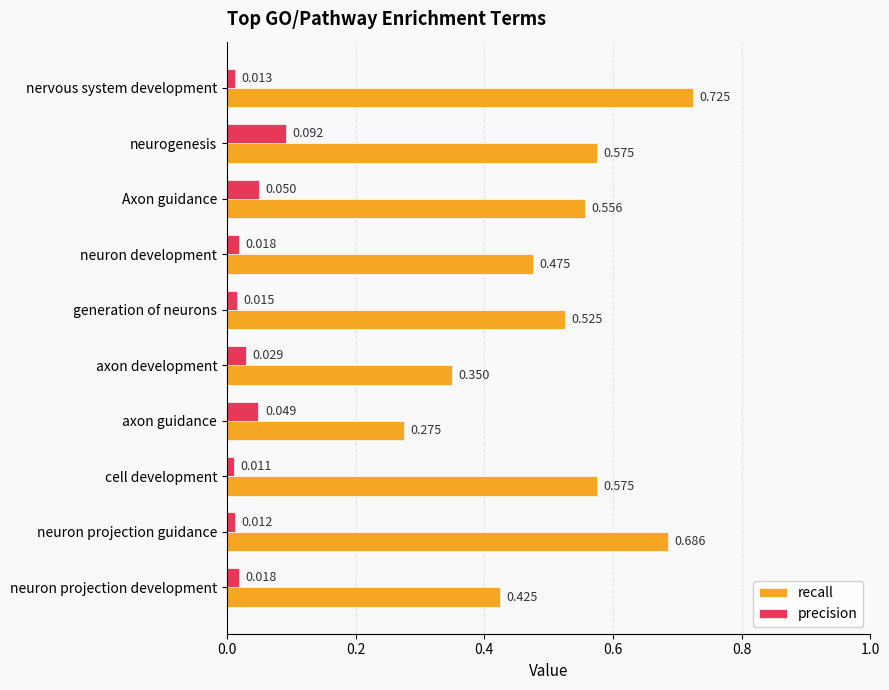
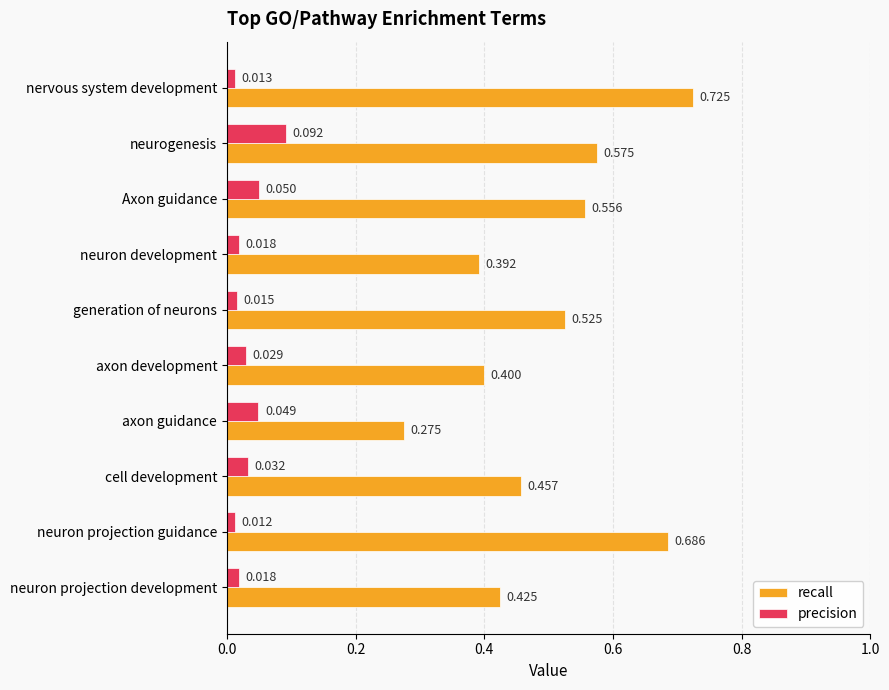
  {
    "recall": {
      "nervous system development": 0.725,
      "neurogenesis": 0.575,
      "Axon guidance": 0.556,
-     "neuron development": 0.475,
+     "neuron development": 0.392,
      "generation of neurons": 0.525,
-     "axon development": 0.350,
+     "axon development": 0.400,
      "axon guidance": 0.275,
-     "cell development": 0.575,
+     "cell development": 0.457,
      "neuron projection guidance": 0.686,
      "neuron projection development": 0.425
    },
    "precision": {
      "nervous system development": 0.013,
      "neurogenesis": 0.092,
      "Axon guidance": 0.050,
      "neuron development": 0.018,
      "generation of neurons": 0.015,
      "axon development": 0.029,
      "axon guidance": 0.049,
-     "cell development": 0.011,
+     "cell development": 0.032,
      "neuron projection guidance": 0.012,
      "neuron projection development": 0.018
    }
  }
